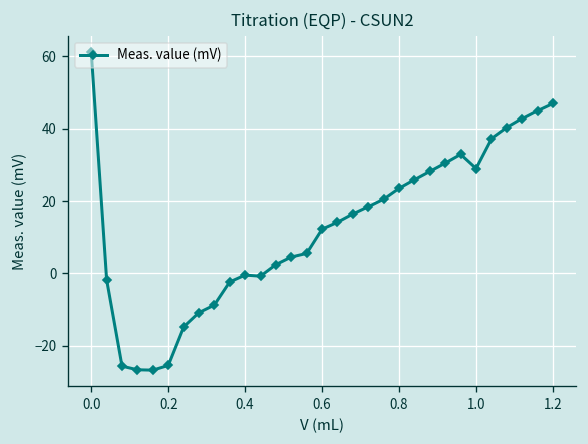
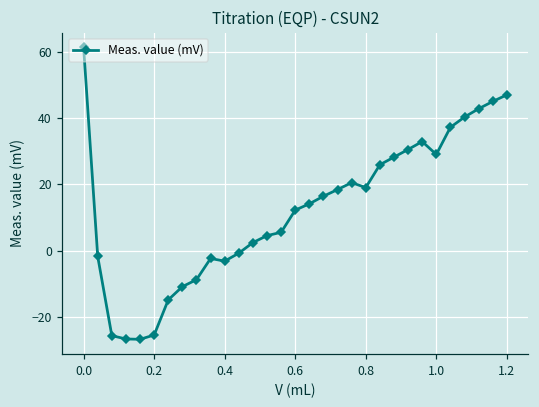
  {
    "0.2": -26,
-   "0.4": -1,
+   "0.4": -3,
    "0.6": 12,
-   "0.8": 24,
+   "0.8": 19,
    "1.0": 29,
    "1.2": 47
  }
